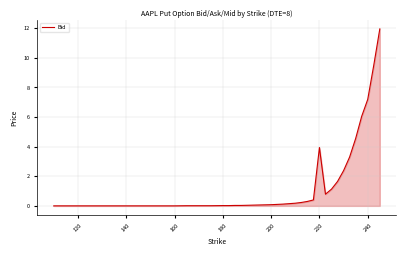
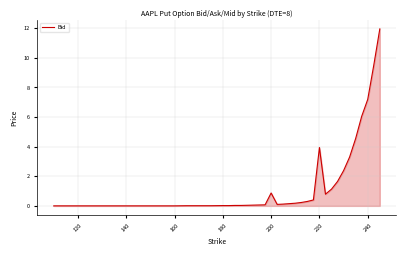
  {
    "120": 0.0,
    "140": 0.0,
    "160": 0.0,
    "180": 0.0,
-   "200": 0.1,
+   "200": 0.9,
    "220": 3.9,
    "240": 7.2
  }
